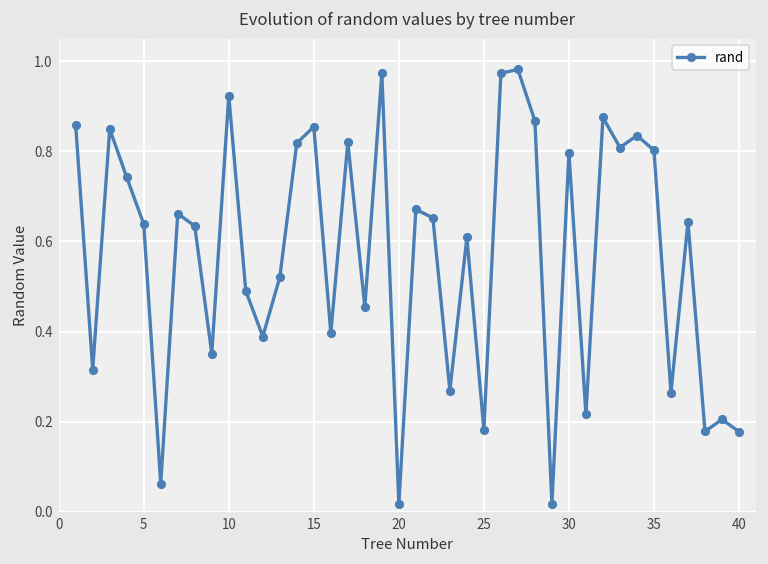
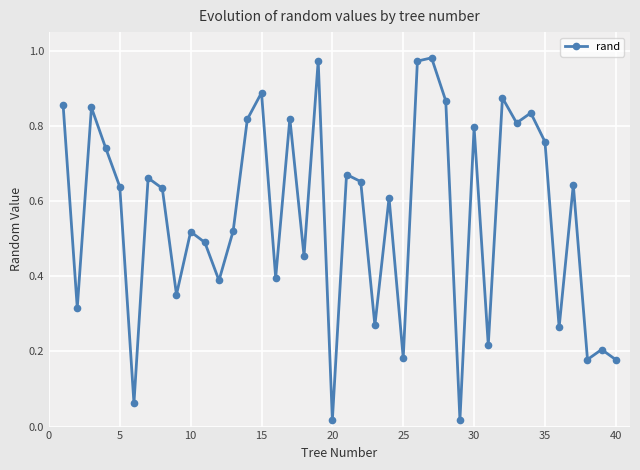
  {
    "5": 0.64,
-   "10": 0.92,
-   "15": 0.85,
+   "10": 0.52,
+   "15": 0.89,
    "20": 0.02,
    "25": 0.18,
    "30": 0.80,
-   "35": 0.80,
+   "35": 0.76,
    "40": 0.18
  }
